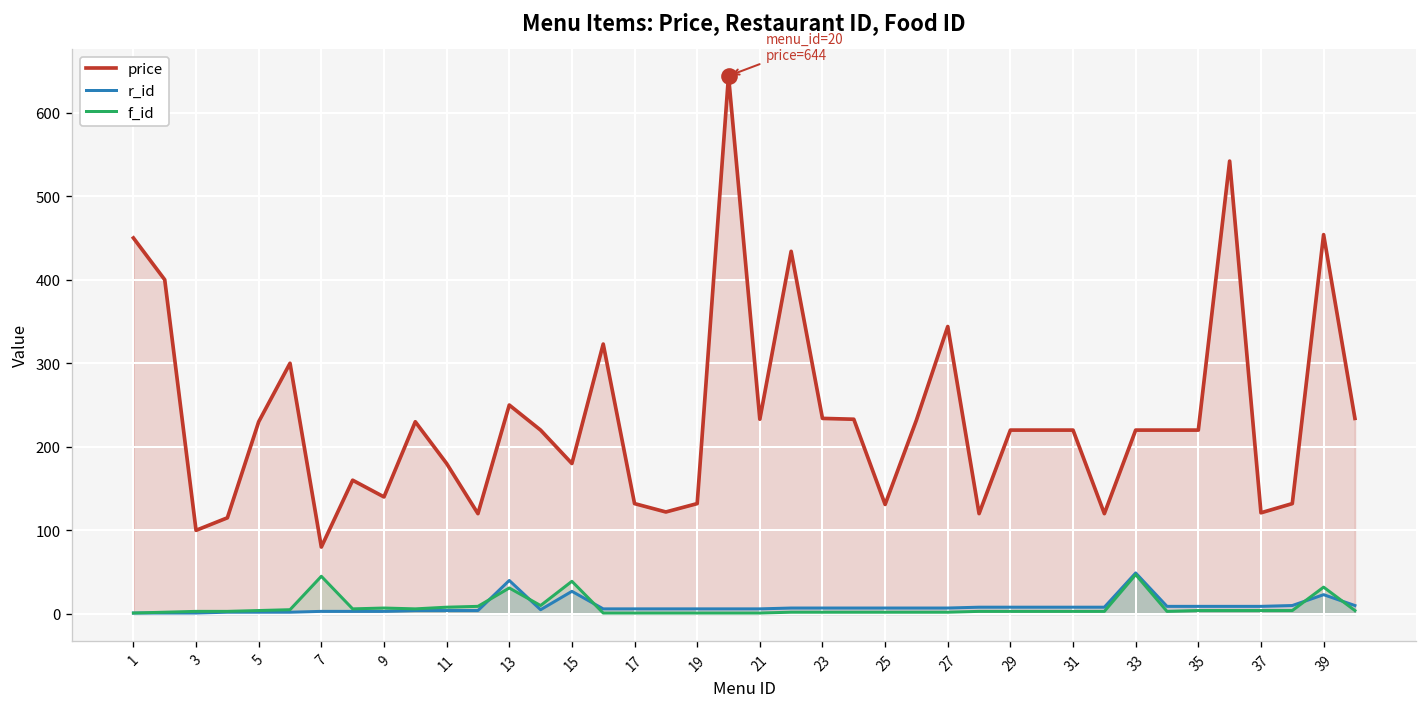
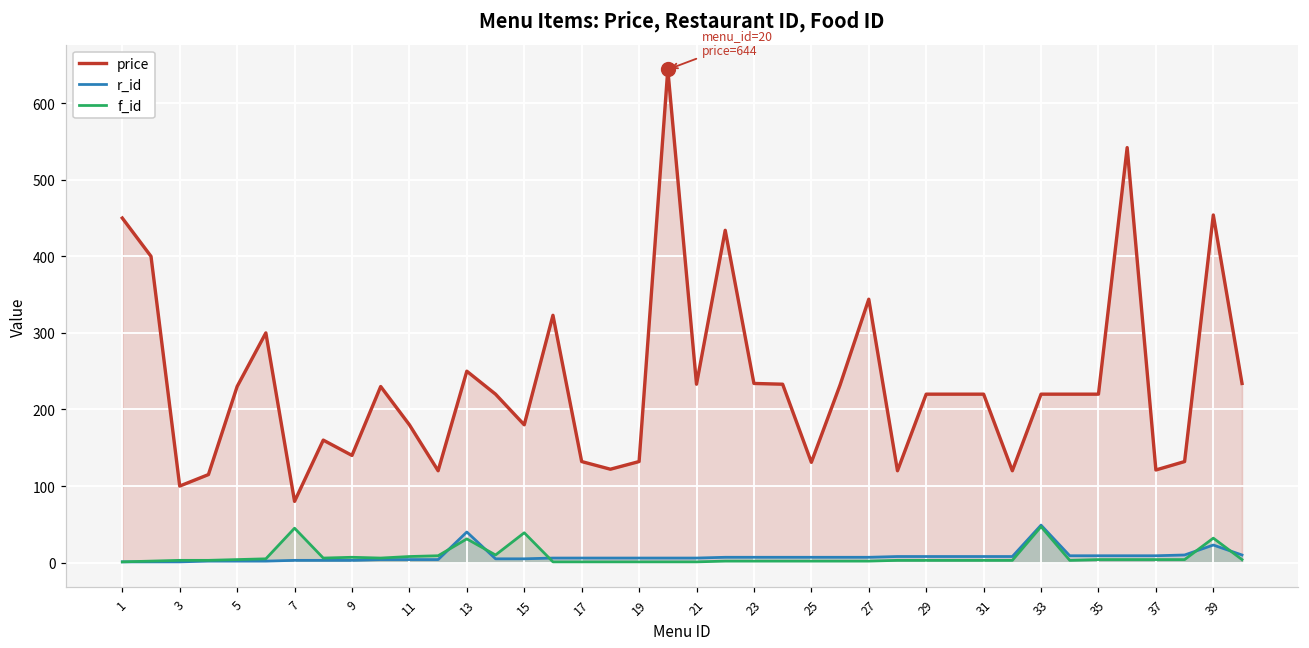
  {
    "r_id": {
      "7": 0,
      "9": 0,
      "11": 0,
      "13": 40,
-     "15": 30,
+     "15": 10,
      "17": 10,
      "19": 10,
      "21": 10,
      "23": 10,
      "25": 10,
      "27": 10,
      "29": 10,
      "31": 10,
      "35": 10,
      "37": 10,
      "39": 20
    },
    "f_id": {
      "7": 50,
      "9": 10,
      "11": 10,
      "13": 30,
      "15": 40,
      "17": 0,
      "19": 0,
      "21": 0,
      "23": 0,
      "25": 0,
      "27": 0,
      "29": 0,
      "31": 0,
      "35": 0,
      "37": 0,
      "39": 30
    }
  }
